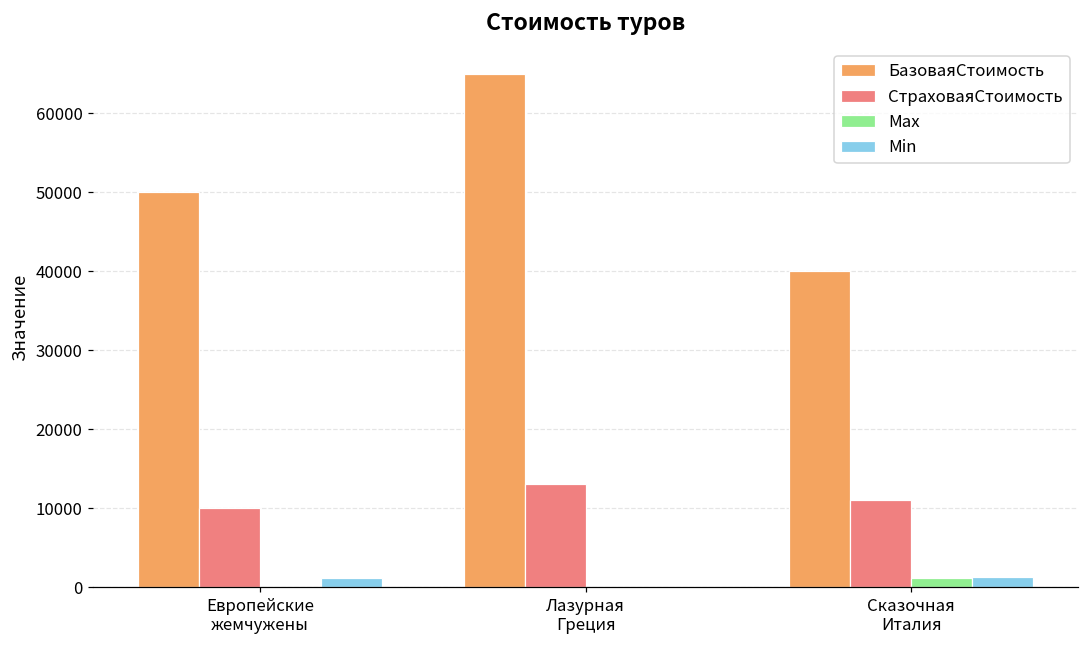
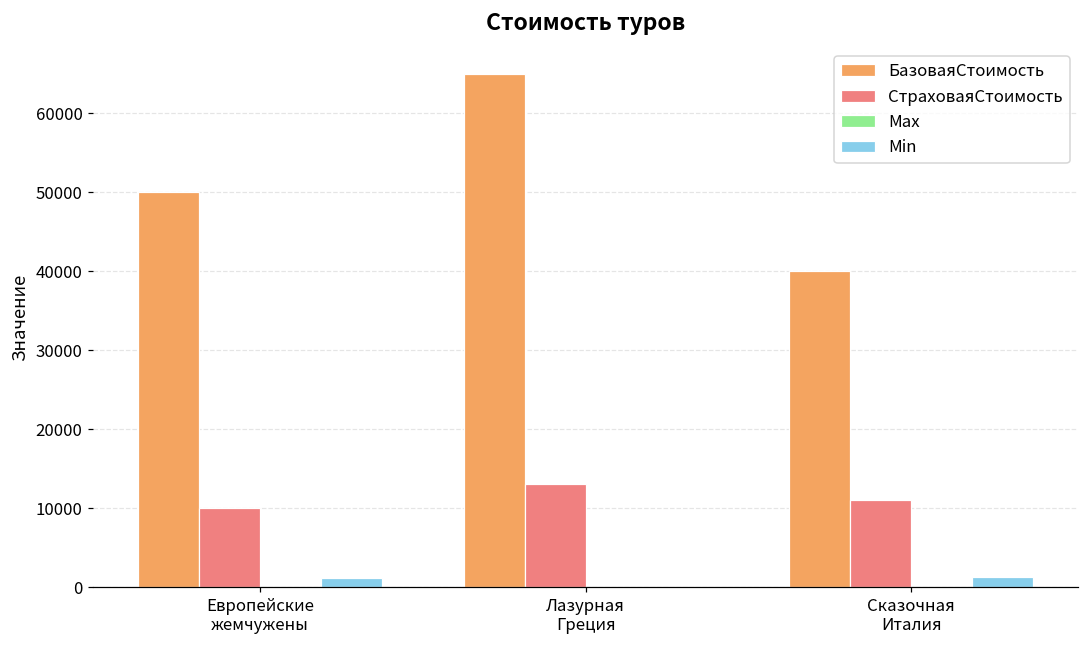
  {
    "Max": {
-     "Сказочная Италия": 1000
+     "Сказочная Италия": 0
    },
    "Min": {
      "Европейские жемчужены": 1000,
      "Сказочная Италия": 1000
    }
  }
